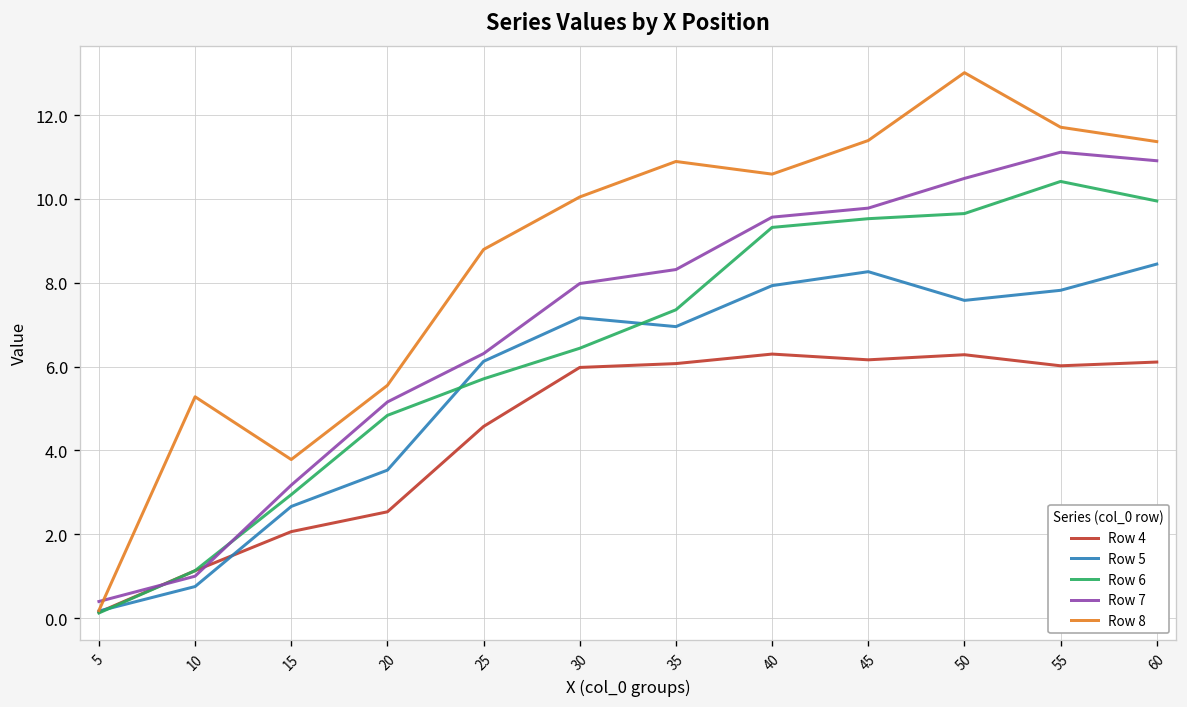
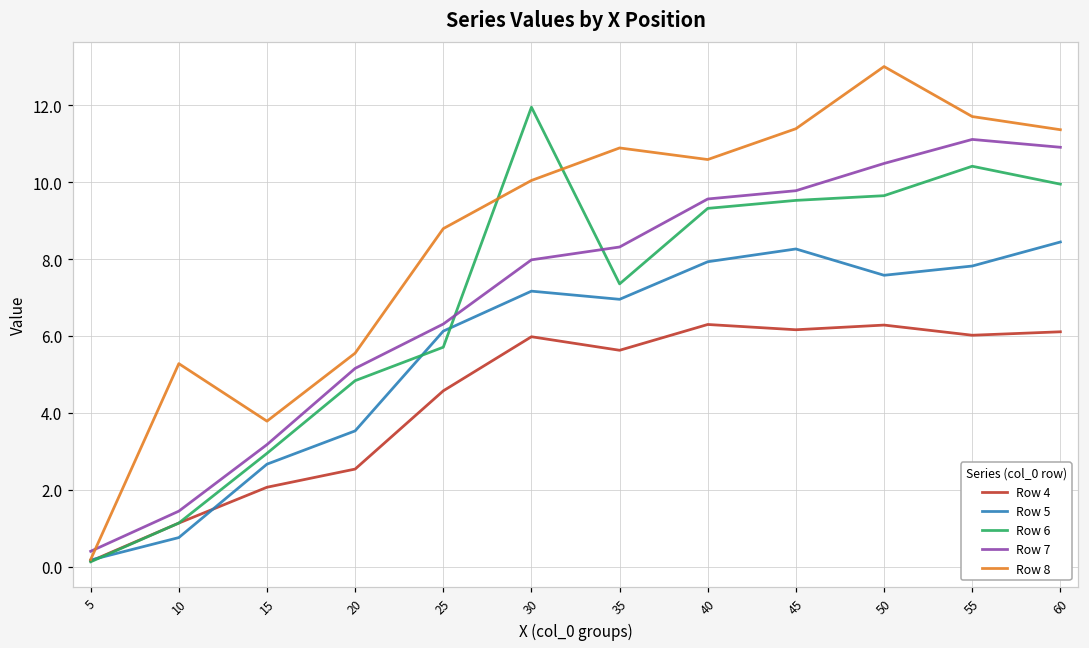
  {
    "Row 4": {
      "15": 2.1,
      "20": 2.5,
      "25": 4.6,
      "30": 6.0,
-     "35": 6.1,
+     "35": 5.6,
      "40": 6.3,
      "45": 6.2,
      "50": 6.3,
      "55": 6.0,
      "60": 6.1
    },
    "Row 5": {
      "10": 0.8,
      "15": 2.7,
      "20": 3.5,
      "25": 6.1,
      "30": 7.2,
      "35": 7.0,
      "40": 7.9,
      "45": 8.3,
      "50": 7.6,
      "55": 7.8,
      "60": 8.4
    },
    "Row 6": {
      "15": 2.9,
      "20": 4.8,
      "25": 5.7,
-     "30": 6.4,
+     "30": 12.0,
      "35": 7.4,
      "40": 9.3,
      "45": 9.5,
      "50": 9.7,
      "55": 10.4,
      "60": 10.0
    },
    "Row 7": {
      "5": 0.4,
-     "10": 1.0,
+     "10": 1.4,
      "15": 3.2,
      "20": 5.2,
      "25": 6.3,
      "30": 8.0,
      "35": 8.3,
      "40": 9.6,
      "45": 9.8,
      "50": 10.5,
      "55": 11.1,
      "60": 10.9
    },
    "Row 8": {
      "10": 5.3,
      "15": 3.8,
      "20": 5.6,
      "25": 8.8,
      "30": 10.0,
      "35": 10.9,
      "40": 10.6,
      "45": 11.4,
      "50": 13.0,
      "55": 11.7,
      "60": 11.4
    }
  }
